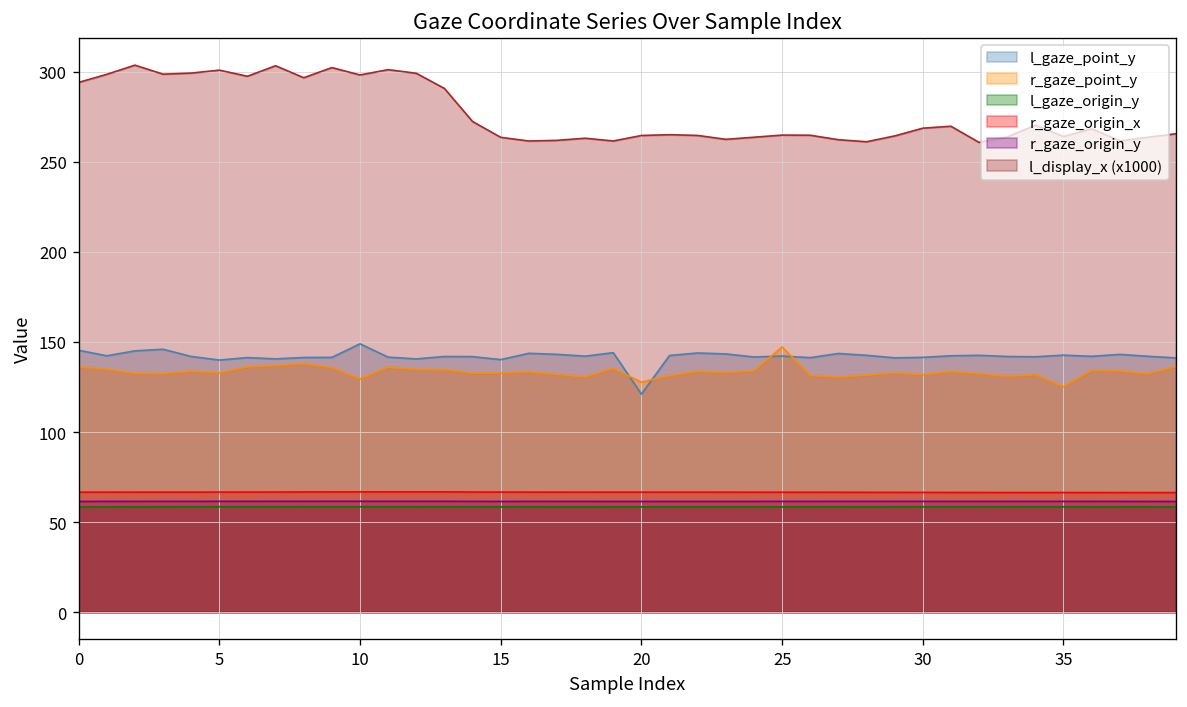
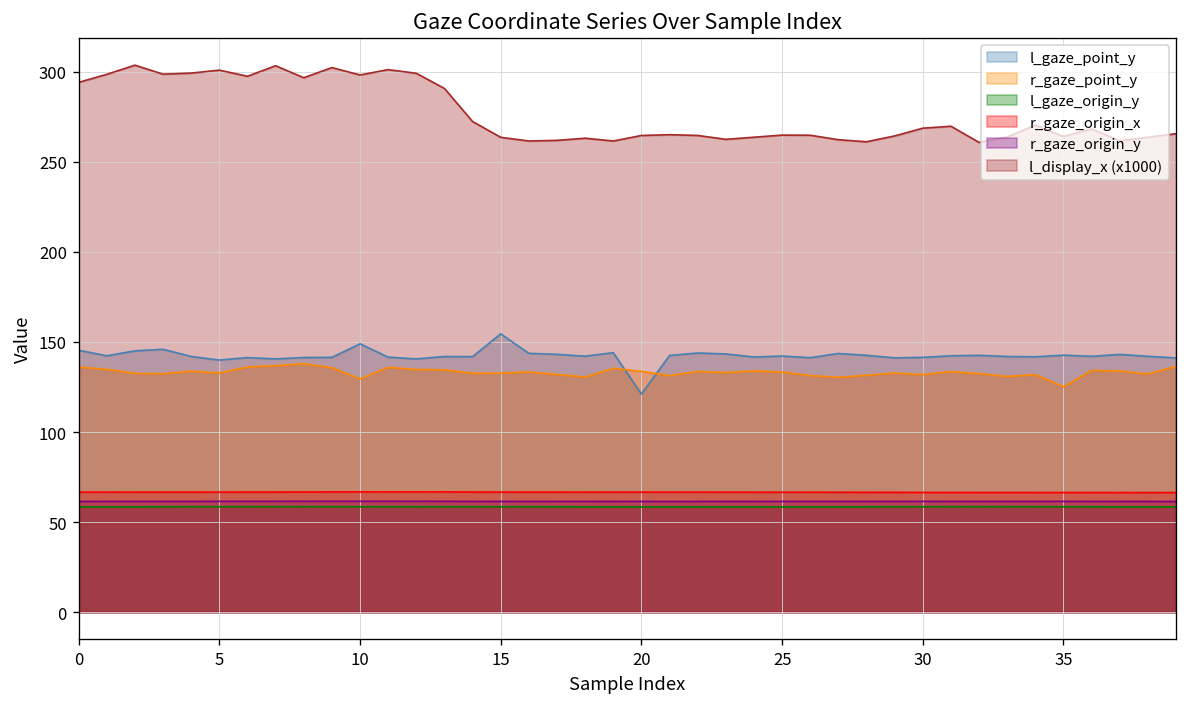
  {
    "l_gaze_point_y": {
      "0": 145,
      "5": 140,
      "10": 149,
-     "15": 140,
+     "15": 155,
      "20": 121,
      "25": 142,
      "30": 141,
      "35": 143
    },
    "r_gaze_point_y": {
      "0": 136,
      "5": 133,
      "10": 129,
      "15": 133,
-     "20": 128,
-     "25": 147,
+     "20": 134,
+     "25": 133,
      "30": 132,
      "35": 125
    },
    "l_gaze_origin_y": {
      "0": 58,
      "5": 59,
      "10": 59,
      "15": 58,
      "20": 58,
      "25": 58,
      "30": 59,
      "35": 58
    }
  }
